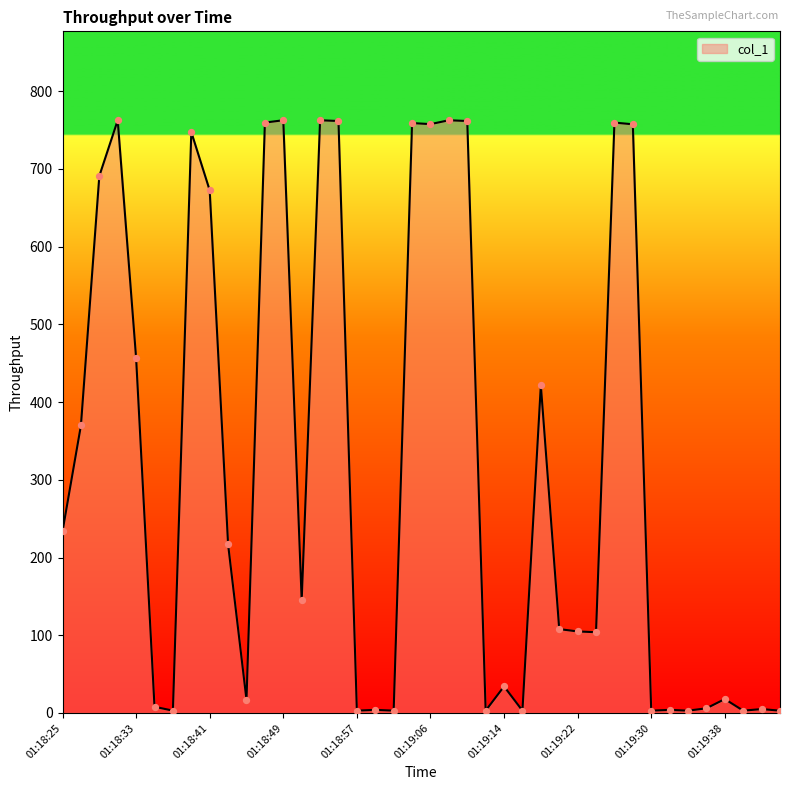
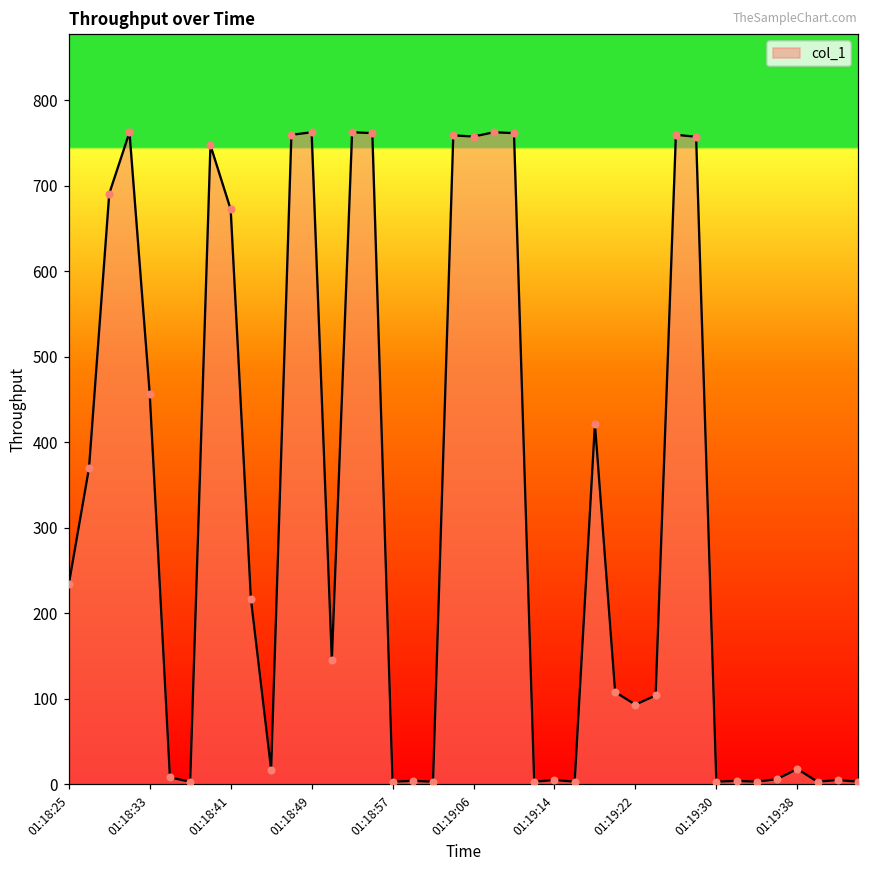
  {
    "01:18:25": 230,
    "01:18:33": 460,
    "01:18:41": 670,
    "01:18:49": 760,
    "01:18:57": 0,
    "01:19:06": 760,
-   "01:19:14": 30,
-   "01:19:22": 100,
+   "01:19:14": 10,
+   "01:19:22": 90,
    "01:19:30": 0,
    "01:19:38": 20
  }
